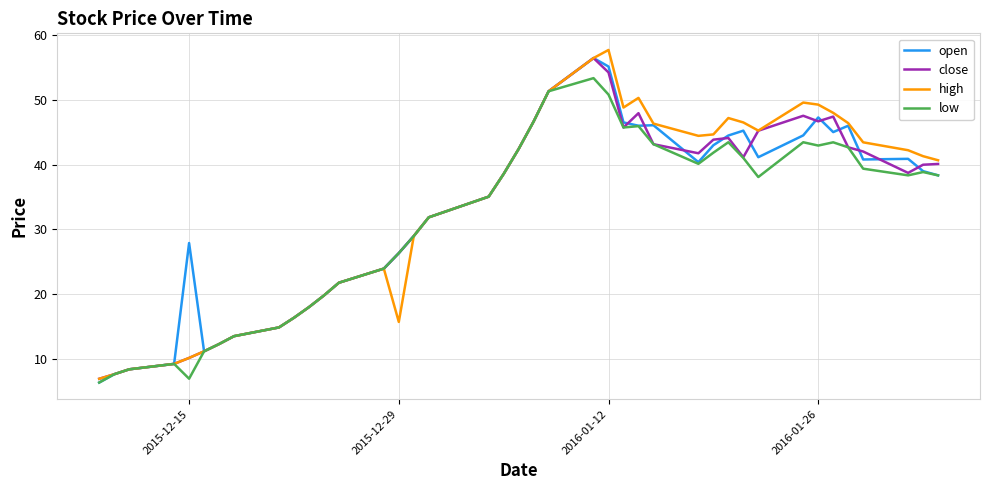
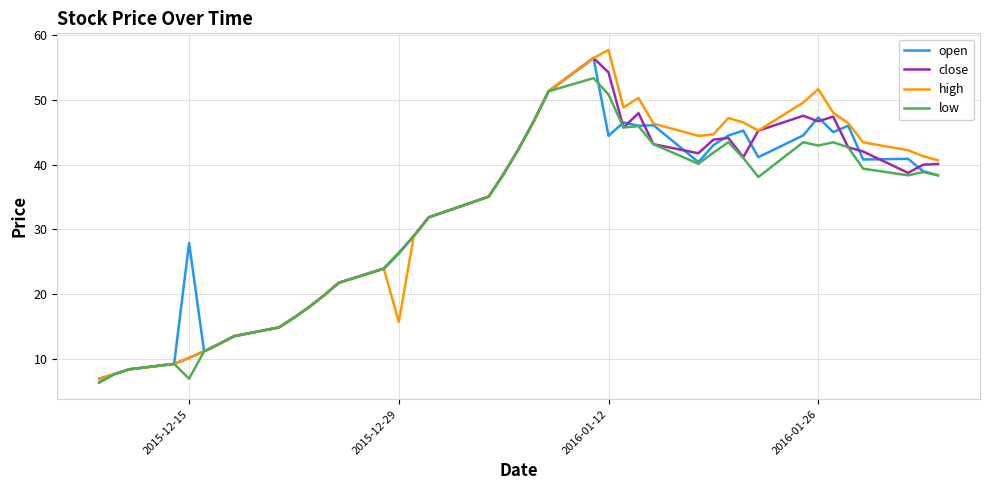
  {
    "open": {
      "2015-12-15": 28,
-     "2016-01-12": 55,
+     "2016-01-12": 44,
      "2016-01-26": 47
    },
    "close": {
      "2016-01-12": 54,
      "2016-01-26": 47
    },
    "high": {
      "2015-12-29": 16,
      "2016-01-12": 58,
-     "2016-01-26": 49
+     "2016-01-26": 52
    },
    "low": {
      "2015-12-15": 7,
      "2016-01-12": 51,
      "2016-01-26": 43
    }
  }
